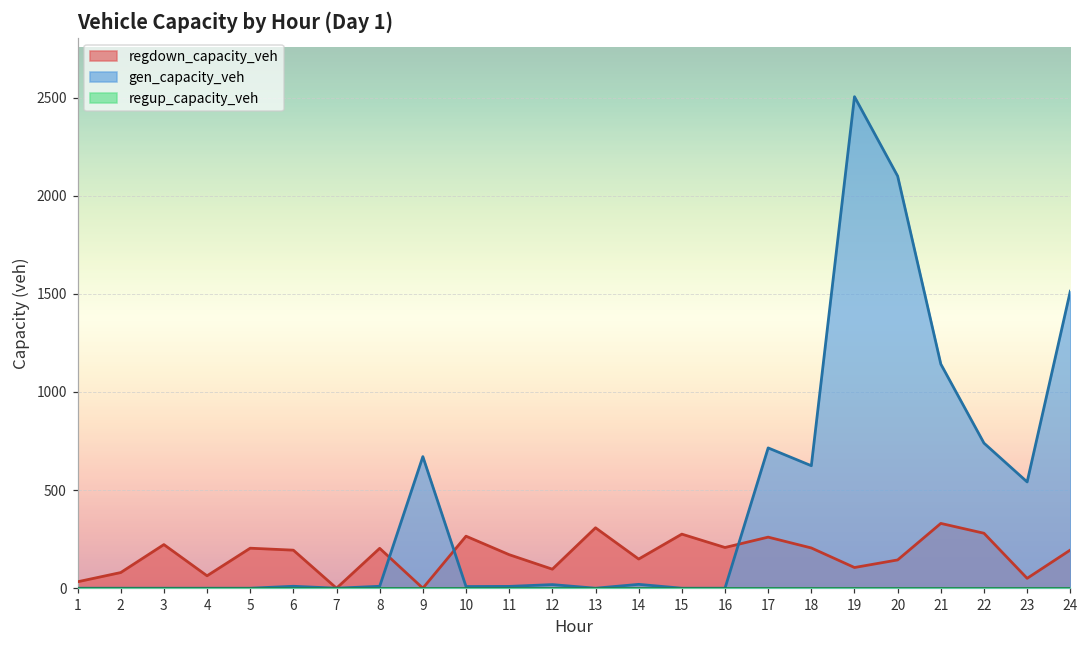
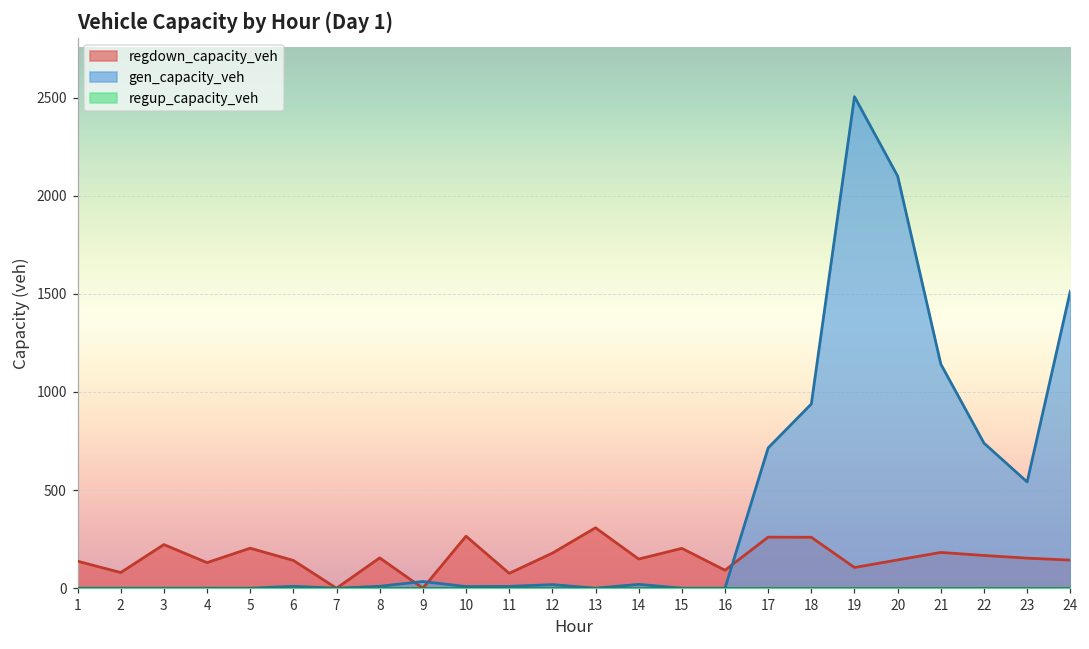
  {
    "regdown_capacity_veh": {
-     "1": 30,
+     "1": 140,
      "2": 80,
      "3": 220,
-     "4": 60,
+     "4": 130,
      "5": 200,
-     "6": 190,
-     "8": 200,
+     "6": 140,
+     "8": 150,
      "10": 270,
-     "11": 170,
-     "12": 100,
+     "11": 80,
+     "12": 180,
      "13": 310,
      "14": 150,
-     "15": 280,
-     "16": 210,
+     "15": 200,
+     "16": 90,
      "17": 260,
-     "18": 210,
+     "18": 260,
      "19": 110,
      "20": 140,
-     "21": 330,
-     "22": 280,
-     "23": 50,
-     "24": 190
+     "21": 180,
+     "22": 170,
+     "23": 150,
+     "24": 140
    },
    "gen_capacity_veh": {
-     "9": 670,
+     "9": 30,
      "12": 20,
      "14": 20,
      "17": 710,
-     "18": 620,
+     "18": 940,
      "19": 2500,
      "20": 2100,
      "21": 1140,
      "22": 740,
      "23": 540,
      "24": 1510
    },
    "regup_capacity_veh": {
      "12": 0,
      "14": 0,
      "17": 0,
      "18": 0,
      "19": 0,
      "20": 0,
      "21": 0,
      "22": 0,
      "23": 0,
      "24": 0
    }
  }
